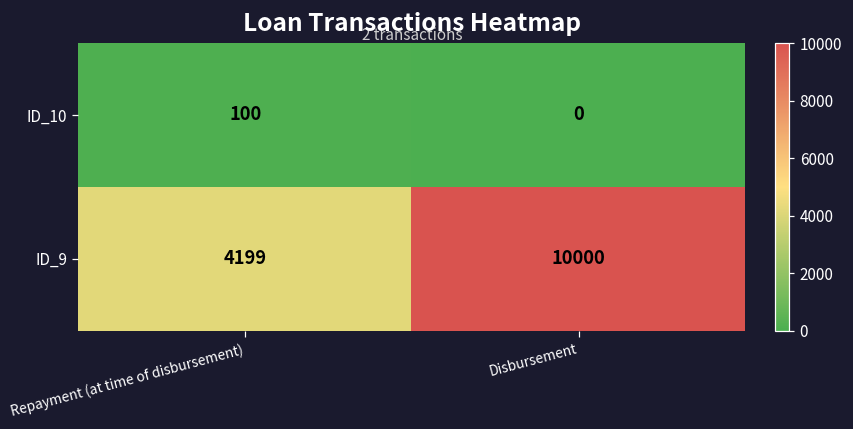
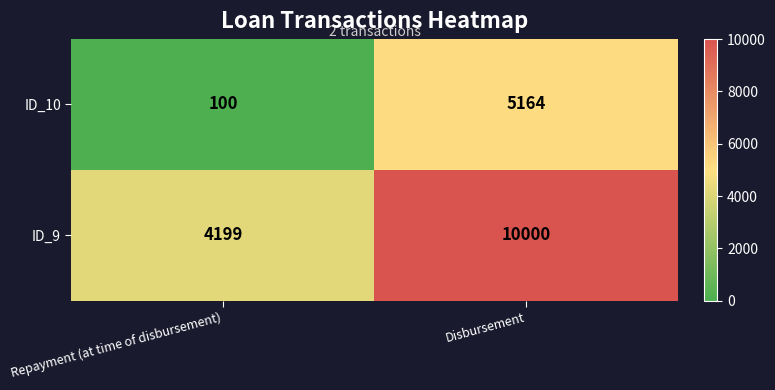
  {
    "ID_10": {
      "Repayment (at time of disbursement)": 100,
-     "Disbursement": 0
+     "Disbursement": 5164
    },
    "ID_9": {
      "Repayment (at time of disbursement)": 4199,
      "Disbursement": 10000
    }
  }
